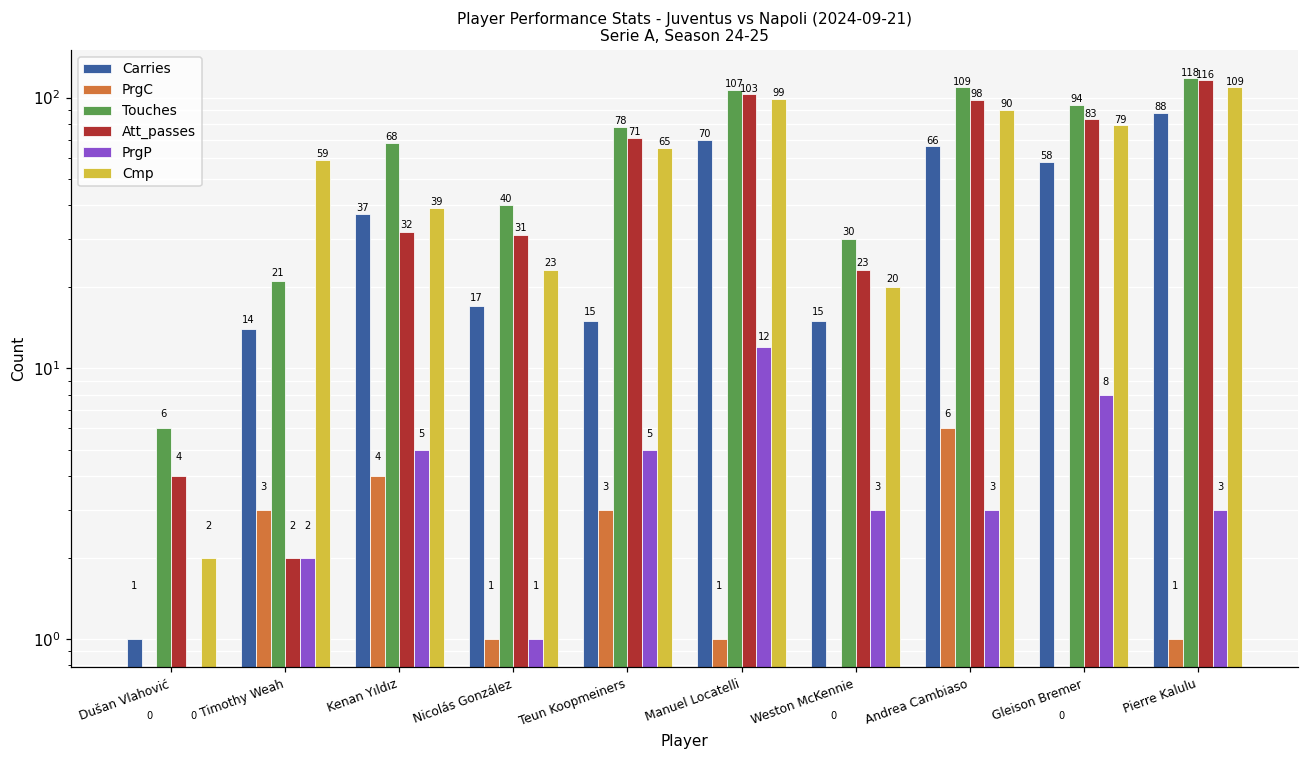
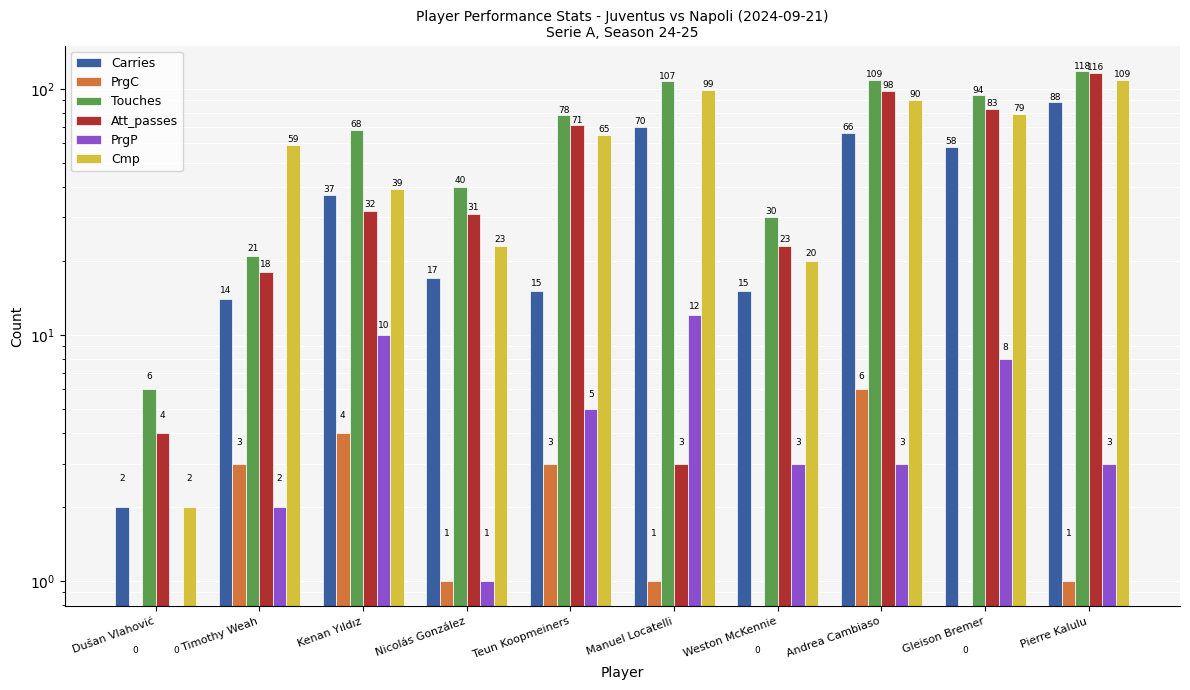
  {
    "Carries": {
-     "Dušan Vlahović": 1,
+     "Dušan Vlahović": 2,
      "Timothy Weah": 14,
      "Kenan Yıldız": 37,
      "Nicolás González": 17,
      "Teun Koopmeiners": 15,
      "Manuel Locatelli": 70,
      "Weston McKennie": 15,
      "Andrea Cambiaso": 66,
      "Gleison Bremer": 58,
      "Pierre Kalulu": 88
    },
    "PrgC": {
      "Timothy Weah": 3,
      "Kenan Yıldız": 4,
      "Teun Koopmeiners": 3,
      "Andrea Cambiaso": 6
    },
    "Touches": {
      "Dušan Vlahović": 6,
      "Timothy Weah": 21,
      "Kenan Yıldız": 68,
      "Nicolás González": 40,
      "Teun Koopmeiners": 78,
      "Manuel Locatelli": 107,
      "Weston McKennie": 30,
      "Andrea Cambiaso": 109,
      "Gleison Bremer": 94
    },
    "Att_passes": {
      "Dušan Vlahović": 4,
-     "Timothy Weah": 2,
+     "Timothy Weah": 18,
      "Kenan Yıldız": 32,
      "Nicolás González": 31,
      "Teun Koopmeiners": 71,
-     "Manuel Locatelli": 103,
+     "Manuel Locatelli": 3,
      "Weston McKennie": 23,
      "Andrea Cambiaso": 98,
      "Gleison Bremer": 83
    },
    "PrgP": {
      "Timothy Weah": 2,
-     "Kenan Yıldız": 5,
+     "Kenan Yıldız": 10,
      "Teun Koopmeiners": 5,
      "Manuel Locatelli": 12,
      "Weston McKennie": 3,
      "Andrea Cambiaso": 3,
      "Gleison Bremer": 8,
      "Pierre Kalulu": 3
    },
    "Cmp": {
      "Dušan Vlahović": 2,
      "Timothy Weah": 59,
      "Kenan Yıldız": 39,
      "Nicolás González": 23,
      "Teun Koopmeiners": 65,
      "Manuel Locatelli": 99,
      "Weston McKennie": 20,
      "Andrea Cambiaso": 90,
      "Gleison Bremer": 79,
      "Pierre Kalulu": 109
    }
  }
